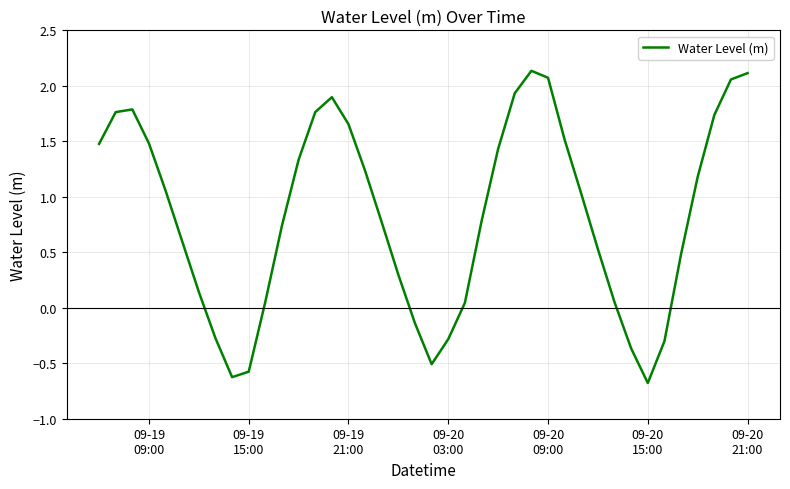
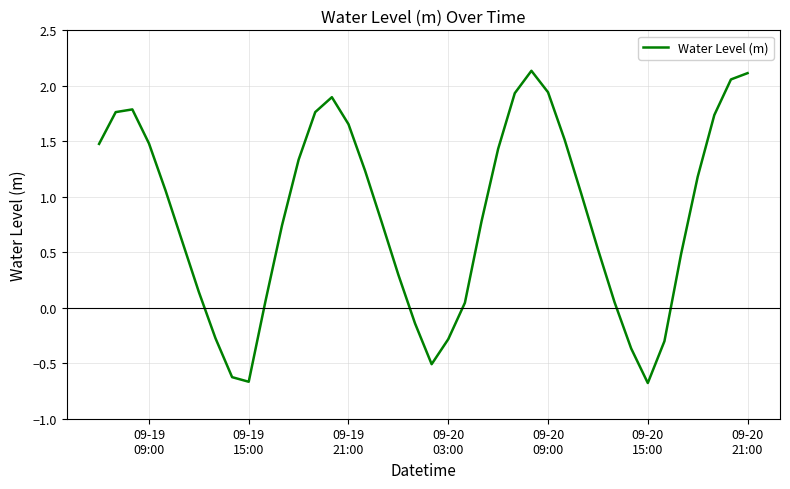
  {
    "09-19 09:00": 1.48,
-   "09-19 15:00": -0.58,
+   "09-19 15:00": -0.67,
    "09-19 21:00": 1.65,
    "09-20 03:00": -0.28,
-   "09-20 09:00": 2.07,
+   "09-20 09:00": 1.94,
    "09-20 15:00": -0.68,
    "09-20 21:00": 2.11
  }
